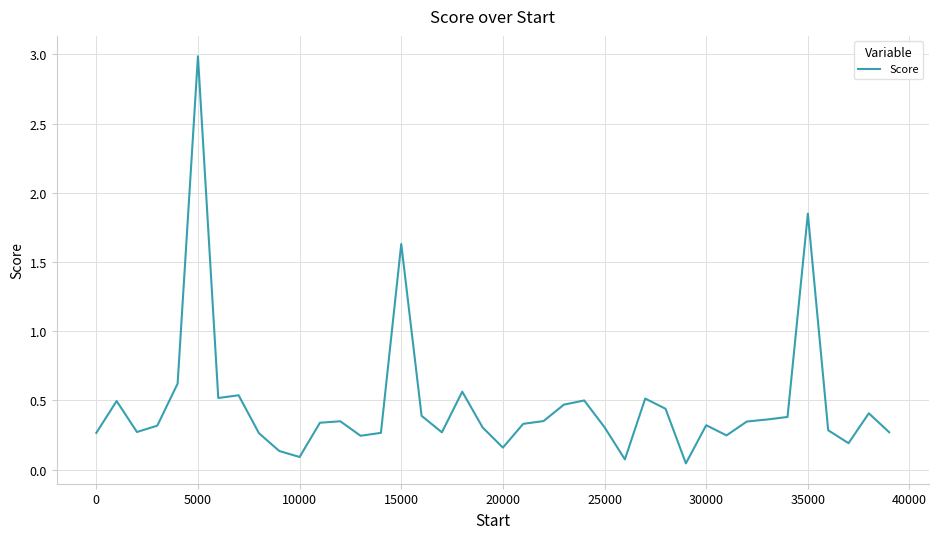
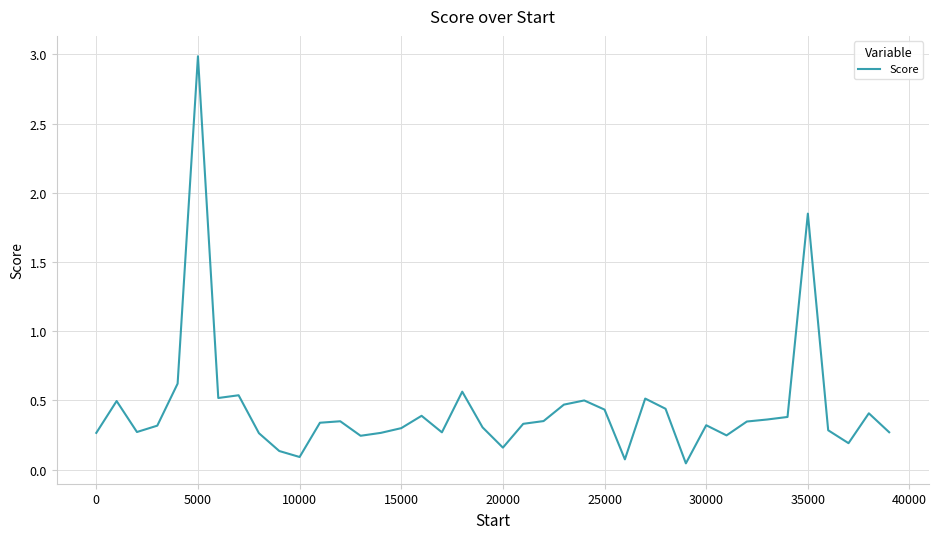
  {
    "0": 0.27,
    "5000": 2.99,
    "10000": 0.09,
-   "15000": 1.63,
+   "15000": 0.30,
    "20000": 0.16,
-   "25000": 0.31,
+   "25000": 0.43,
    "30000": 0.32,
    "35000": 1.85
  }
